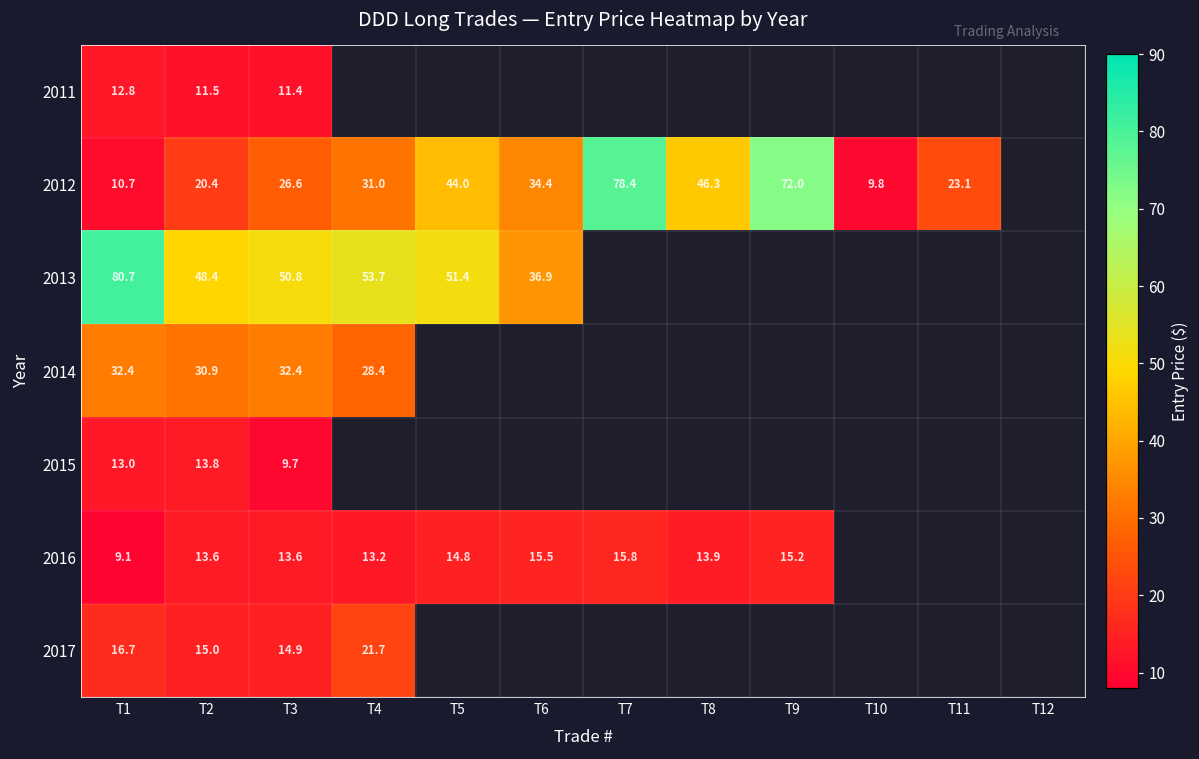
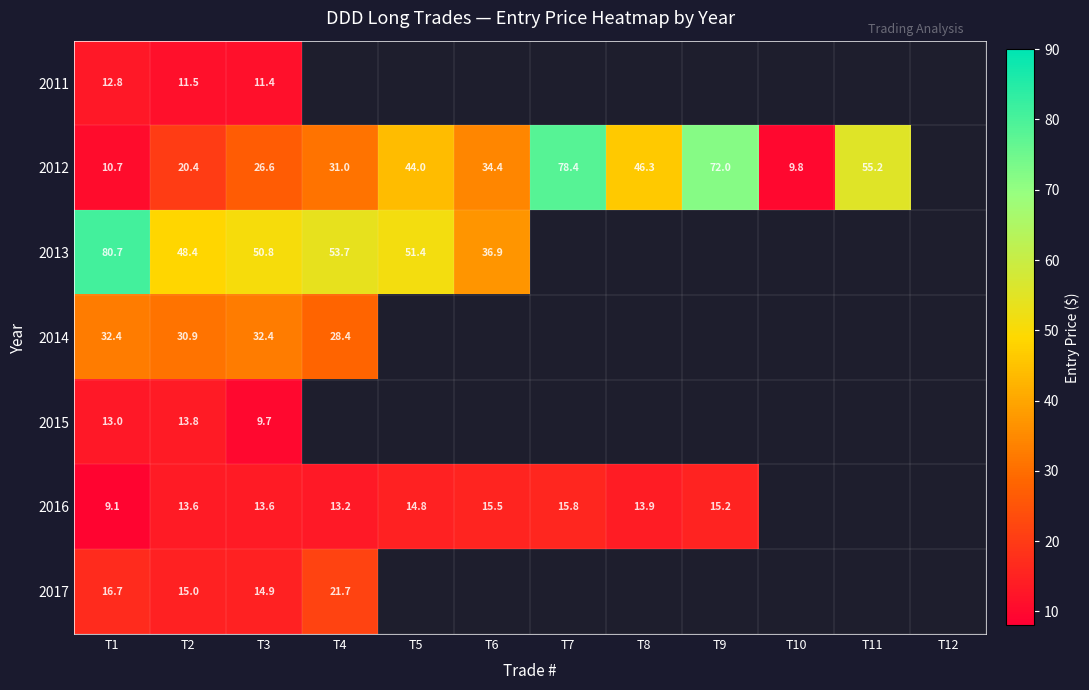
  {
    "2011": {
      "T1": 12.8,
      "T2": 11.5,
      "T3": 11.4
    },
    "2012": {
      "T1": 10.7,
      "T2": 20.4,
      "T3": 26.6,
      "T4": 31.0,
      "T5": 44.0,
      "T6": 34.4,
      "T7": 78.4,
      "T8": 46.3,
      "T9": 72.0,
      "T10": 9.8,
-     "T11": 23.1
+     "T11": 55.2
    },
    "2013": {
      "T1": 80.7,
      "T2": 48.4,
      "T3": 50.8,
      "T4": 53.7,
      "T5": 51.4,
      "T6": 36.9
    },
    "2014": {
      "T1": 32.4,
      "T2": 30.9,
      "T3": 32.4,
      "T4": 28.4
    },
    "2015": {
      "T1": 13.0,
      "T2": 13.8,
      "T3": 9.7
    },
    "2016": {
      "T1": 9.1,
      "T2": 13.6,
      "T3": 13.6,
      "T4": 13.2,
      "T5": 14.8,
      "T6": 15.5,
      "T7": 15.8,
      "T8": 13.9,
      "T9": 15.2
    },
    "2017": {
      "T1": 16.7,
      "T2": 15.0,
      "T3": 14.9,
      "T4": 21.7
    }
  }
